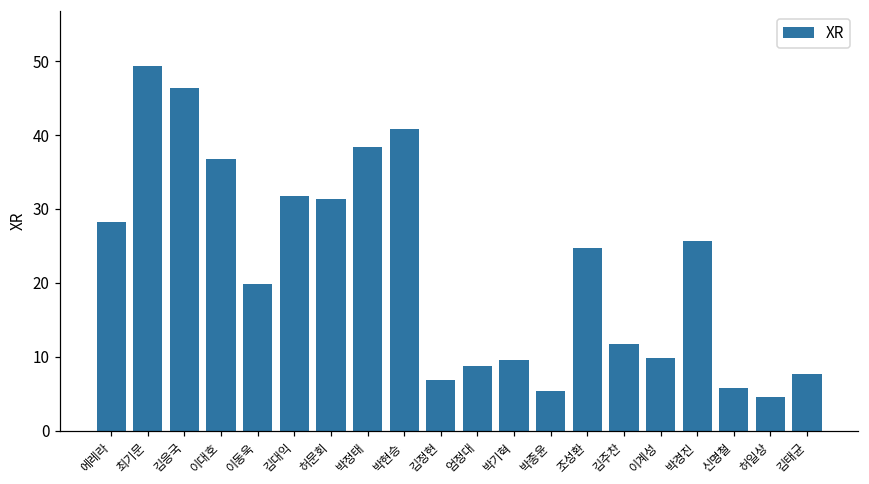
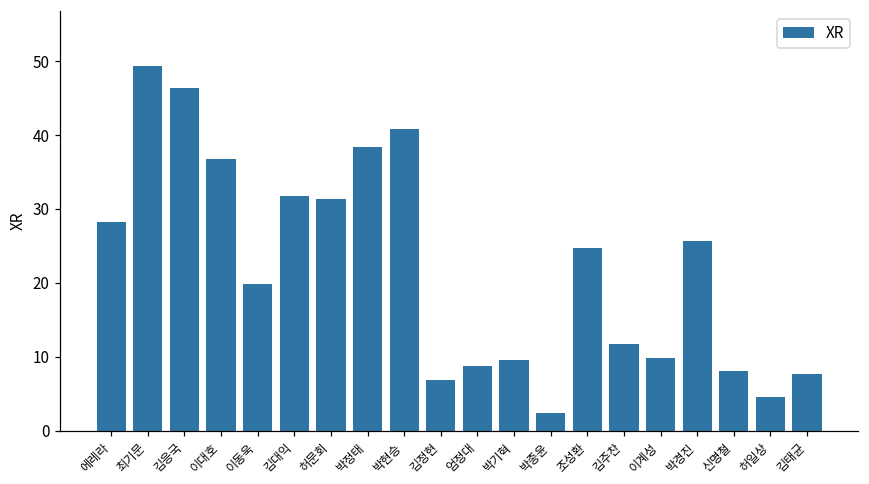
  {
    "에레라": 28,
    "최기문": 49,
    "김응국": 46,
    "이대호": 37,
    "이동욱": 20,
    "김대익": 32,
    "허문회": 31,
    "박정태": 38,
    "박현승": 41,
    "김정현": 7,
    "엄정대": 9,
    "박기혁": 10,
-   "박종윤": 5,
+   "박종윤": 2,
    "조성환": 25,
    "김주찬": 12,
    "이계성": 10,
    "박경진": 26,
-   "신명철": 6,
+   "신명철": 8,
    "허일상": 5,
    "김태균": 8
  }
